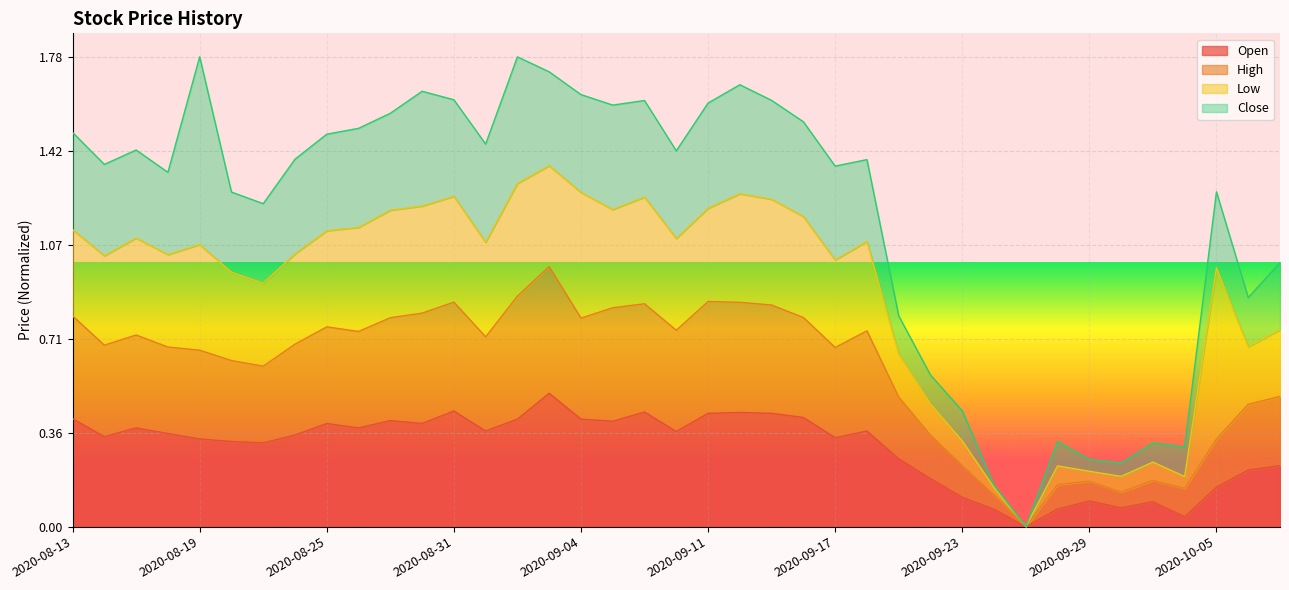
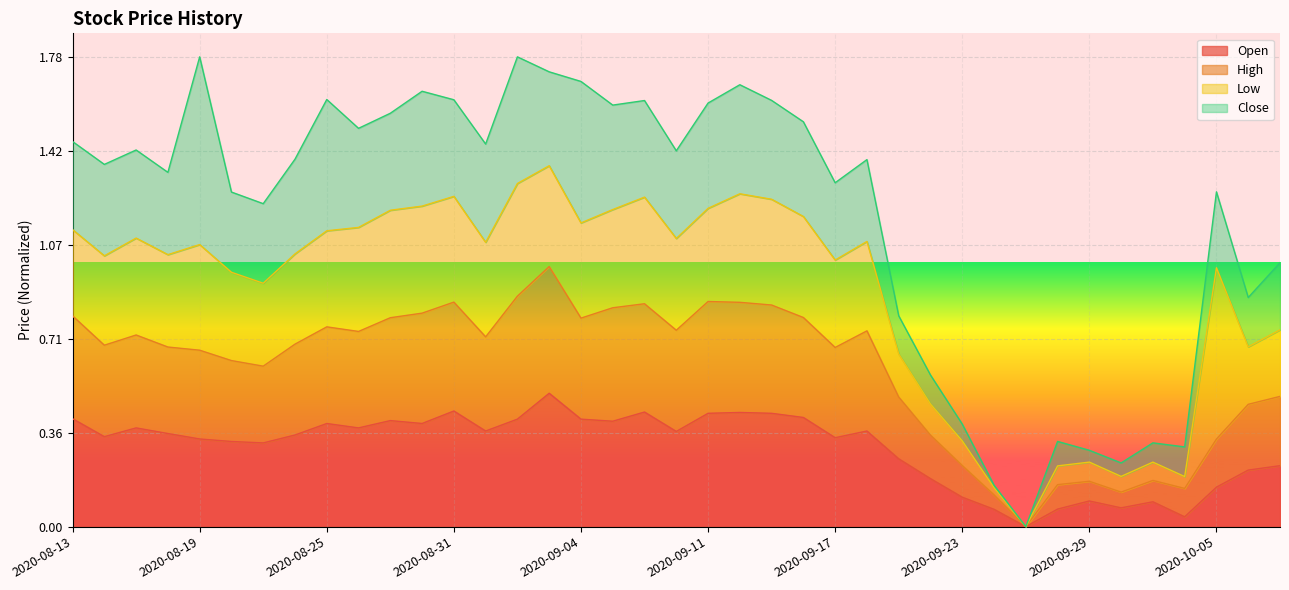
  {
    "Low": {
      "2020-08-13": 0.33,
      "2020-08-19": 0.40,
      "2020-08-25": 0.36,
      "2020-08-31": 0.40,
-     "2020-09-04": 0.48,
+     "2020-09-04": 0.36,
      "2020-09-11": 0.35,
      "2020-09-17": 0.33,
      "2020-09-23": 0.09,
-     "2020-09-29": 0.04,
+     "2020-09-29": 0.07,
      "2020-10-05": 0.65
    },
    "Close": {
-     "2020-08-13": 0.37,
+     "2020-08-13": 0.33,
      "2020-08-19": 0.71,
-     "2020-08-25": 0.37,
+     "2020-08-25": 0.50,
      "2020-08-31": 0.37,
-     "2020-09-04": 0.37,
+     "2020-09-04": 0.54,
      "2020-09-11": 0.40,
-     "2020-09-17": 0.36,
-     "2020-09-23": 0.11,
+     "2020-09-17": 0.29,
+     "2020-09-23": 0.06,
      "2020-09-29": 0.04,
      "2020-10-05": 0.29
    }
  }
